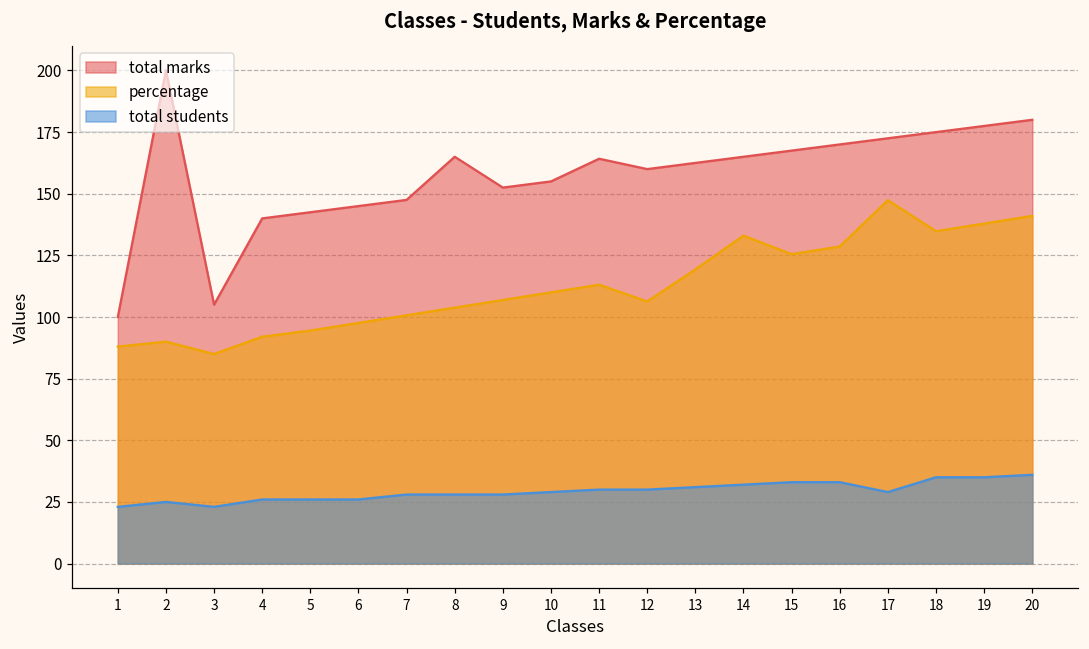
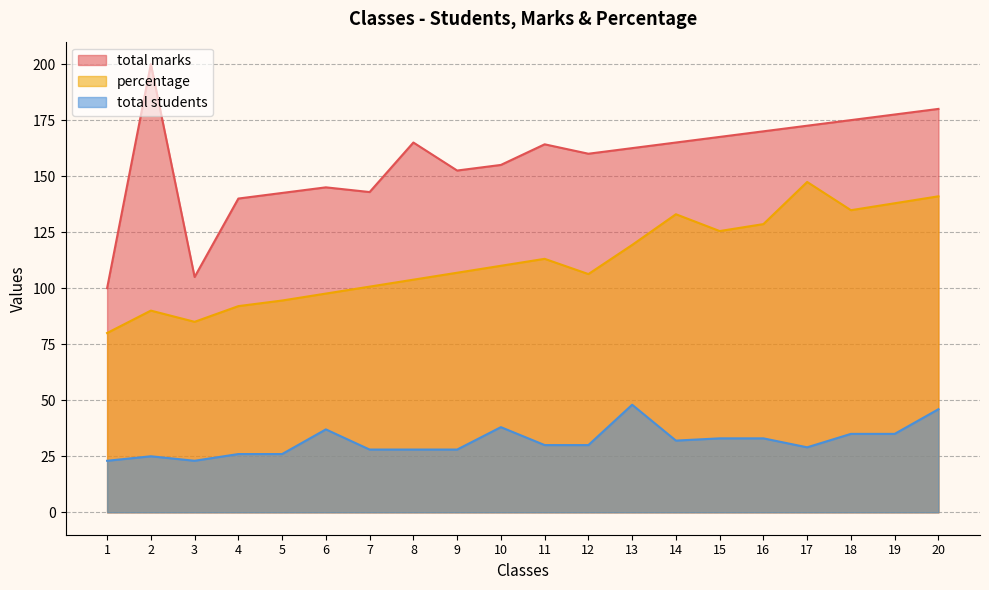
  {
    "total marks": {
      "1": 100,
      "3": 105,
      "4": 140,
      "5": 143,
      "6": 145,
-     "7": 148,
+     "7": 143,
      "8": 165,
      "9": 153,
      "10": 155,
      "11": 164,
      "12": 160,
      "13": 163,
      "14": 165,
      "15": 168,
      "16": 170,
      "17": 173,
      "18": 175,
      "19": 178,
      "20": 180
    },
    "percentage": {
-     "1": 88,
+     "1": 80,
      "2": 90,
      "3": 85,
      "4": 92,
      "5": 95,
      "6": 98,
      "7": 101,
      "8": 104,
      "9": 107,
      "10": 110,
      "11": 113,
      "12": 106,
      "13": 119,
      "14": 133,
      "15": 126,
      "16": 129,
      "17": 147,
      "18": 135,
      "19": 138,
      "20": 141
    },
    "total students": {
      "1": 23,
      "2": 25,
      "3": 23,
      "4": 26,
      "5": 26,
-     "6": 26,
+     "6": 37,
      "7": 28,
      "8": 28,
      "9": 28,
-     "10": 29,
+     "10": 38,
      "11": 30,
      "12": 30,
-     "13": 31,
+     "13": 48,
      "14": 32,
      "15": 33,
      "16": 33,
      "17": 29,
      "18": 35,
      "19": 35,
-     "20": 36
+     "20": 46
    }
  }
